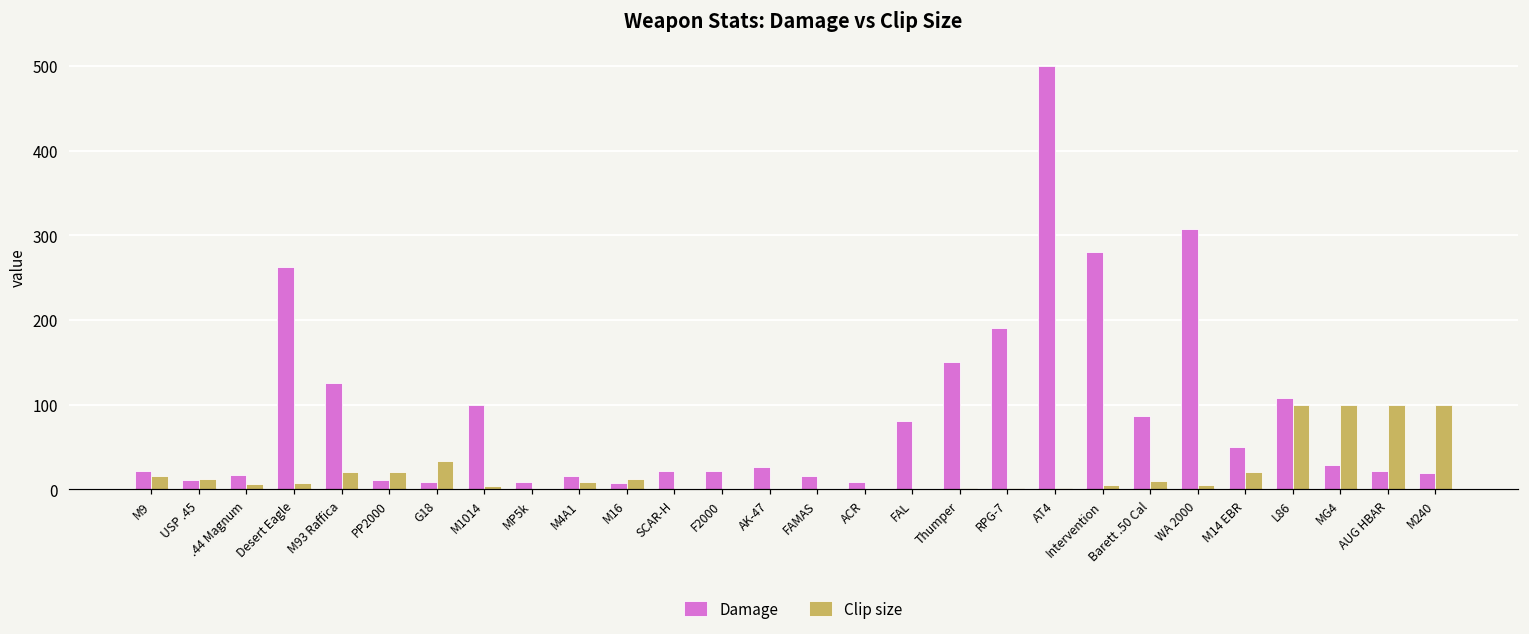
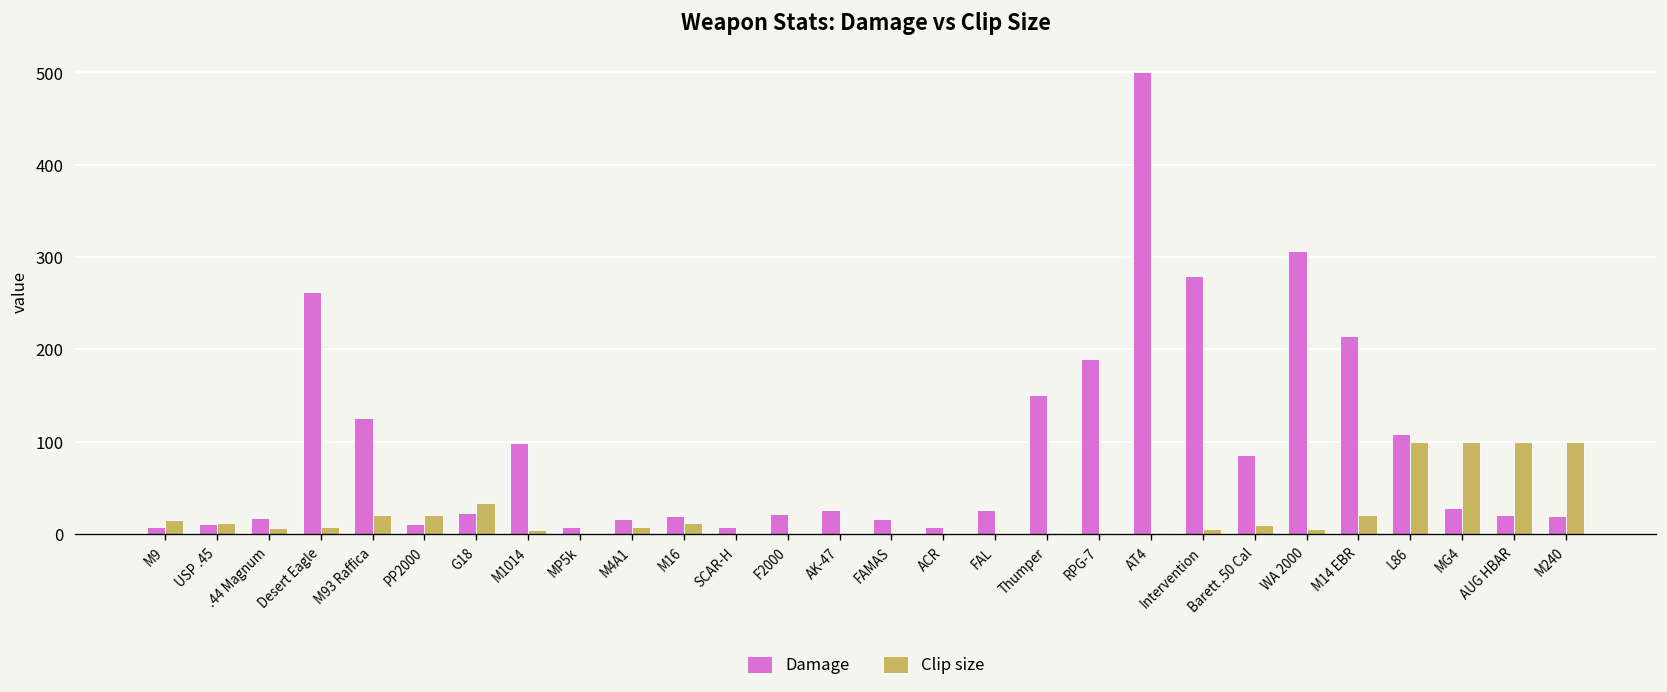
  {
    "Damage": {
-     "M9": 20,
+     "M9": 10,
      "USP .45": 10,
      ".44 Magnum": 20,
      "Desert Eagle": 260,
      "M93 Raffica": 130,
      "PP2000": 10,
-     "G18": 10,
+     "G18": 20,
      "M1014": 100,
      "MP5k": 10,
      "M4A1": 20,
-     "M16": 10,
-     "SCAR-H": 20,
+     "M16": 20,
+     "SCAR-H": 10,
      "F2000": 20,
      "AK-47": 30,
      "FAMAS": 20,
      "ACR": 10,
-     "FAL": 80,
+     "FAL": 30,
      "Thumper": 150,
      "RPG-7": 190,
      "AT4": 500,
      "Intervention": 280,
      "Barett .50 Cal": 90,
      "WA 2000": 310,
-     "M14 EBR": 50,
+     "M14 EBR": 220,
      "L86": 110,
      "MG4": 30,
      "AUG HBAR": 20,
      "M240": 20
    },
    "Clip size": {
      "M9": 20,
      "USP .45": 10,
      ".44 Magnum": 10,
      "Desert Eagle": 10,
      "M93 Raffica": 20,
      "PP2000": 20,
      "G18": 30,
      "M1014": 0,
      "MP5k": 0,
      "M4A1": 10,
      "M16": 10,
      "SCAR-H": 0,
      "F2000": 0,
      "AK-47": 0,
      "FAMAS": 0,
      "ACR": 0,
      "FAL": 0,
      "Intervention": 10,
      "Barett .50 Cal": 10,
      "WA 2000": 10,
      "M14 EBR": 20,
      "L86": 100,
      "MG4": 100,
      "AUG HBAR": 100,
      "M240": 100
    }
  }
